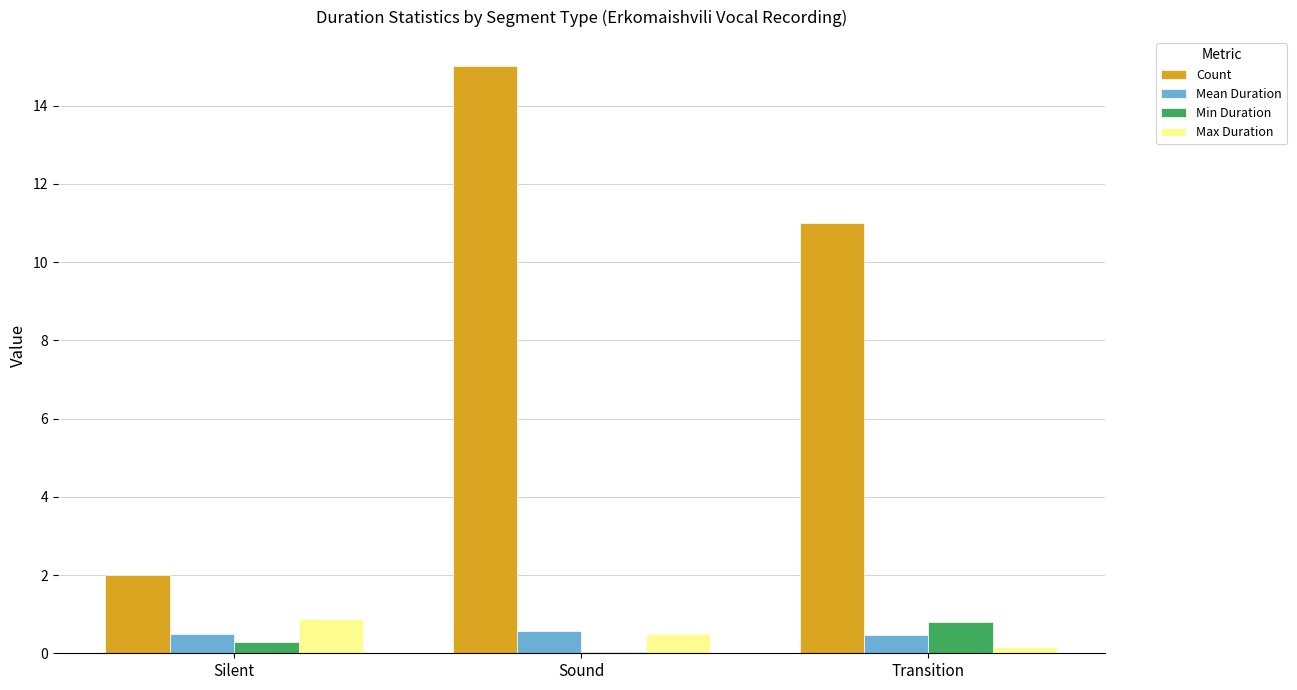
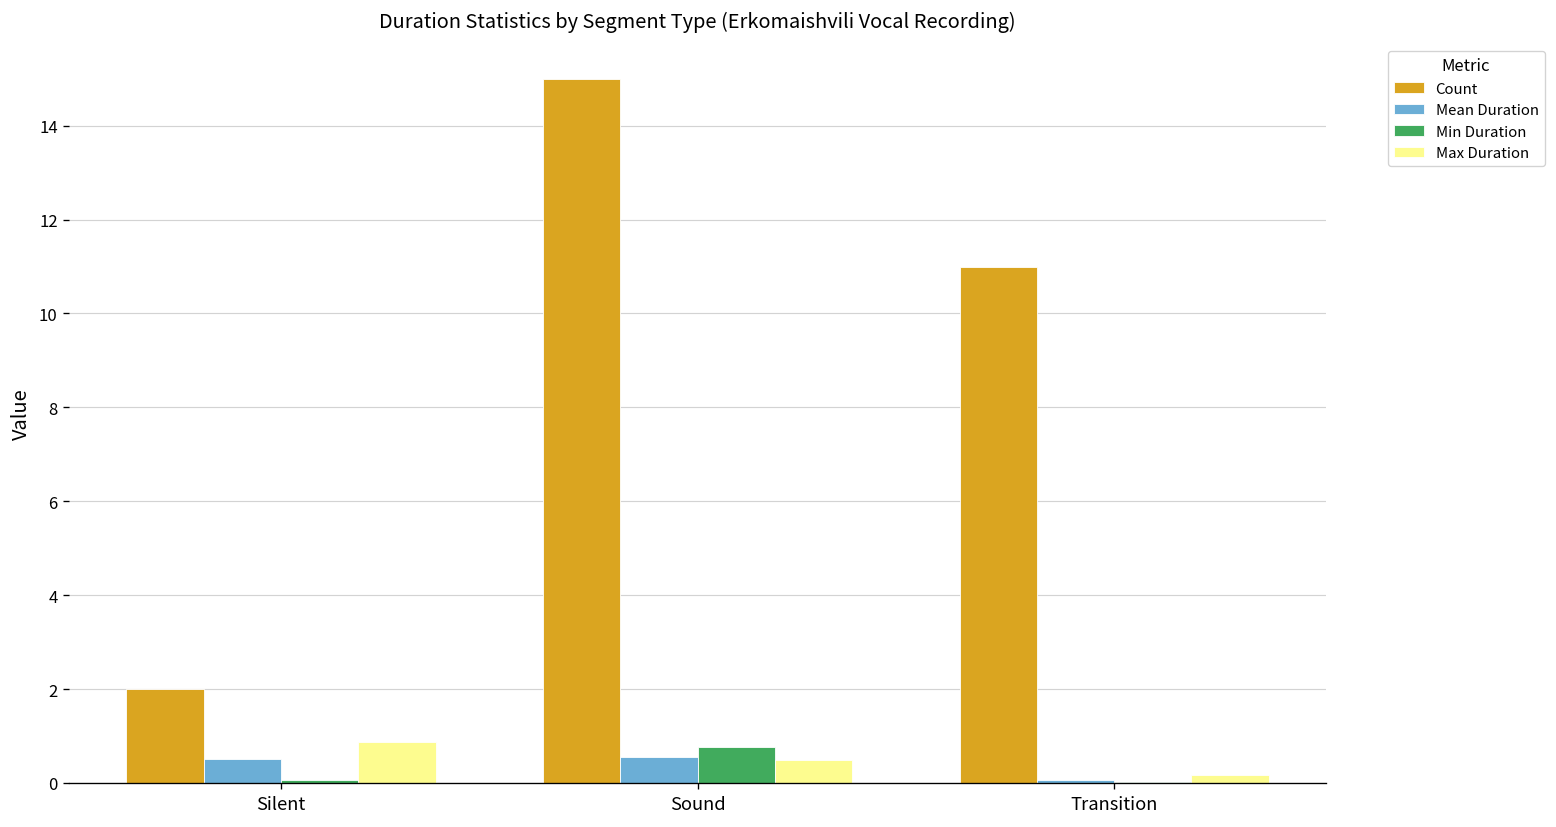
  {
    "Count": {
      "Silent": 2.0,
      "Sound": 15.0,
      "Transition": 11.0
    },
    "Mean Duration": {
      "Silent": 0.5,
      "Sound": 0.6,
-     "Transition": 0.5
+     "Transition": 0.1
    },
    "Min Duration": {
-     "Silent": 0.3,
-     "Sound": 0.0,
-     "Transition": 0.8
+     "Silent": 0.1,
+     "Sound": 0.8,
+     "Transition": 0.0
    },
    "Max Duration": {
      "Silent": 0.9,
      "Sound": 0.5,
      "Transition": 0.2
    }
  }
